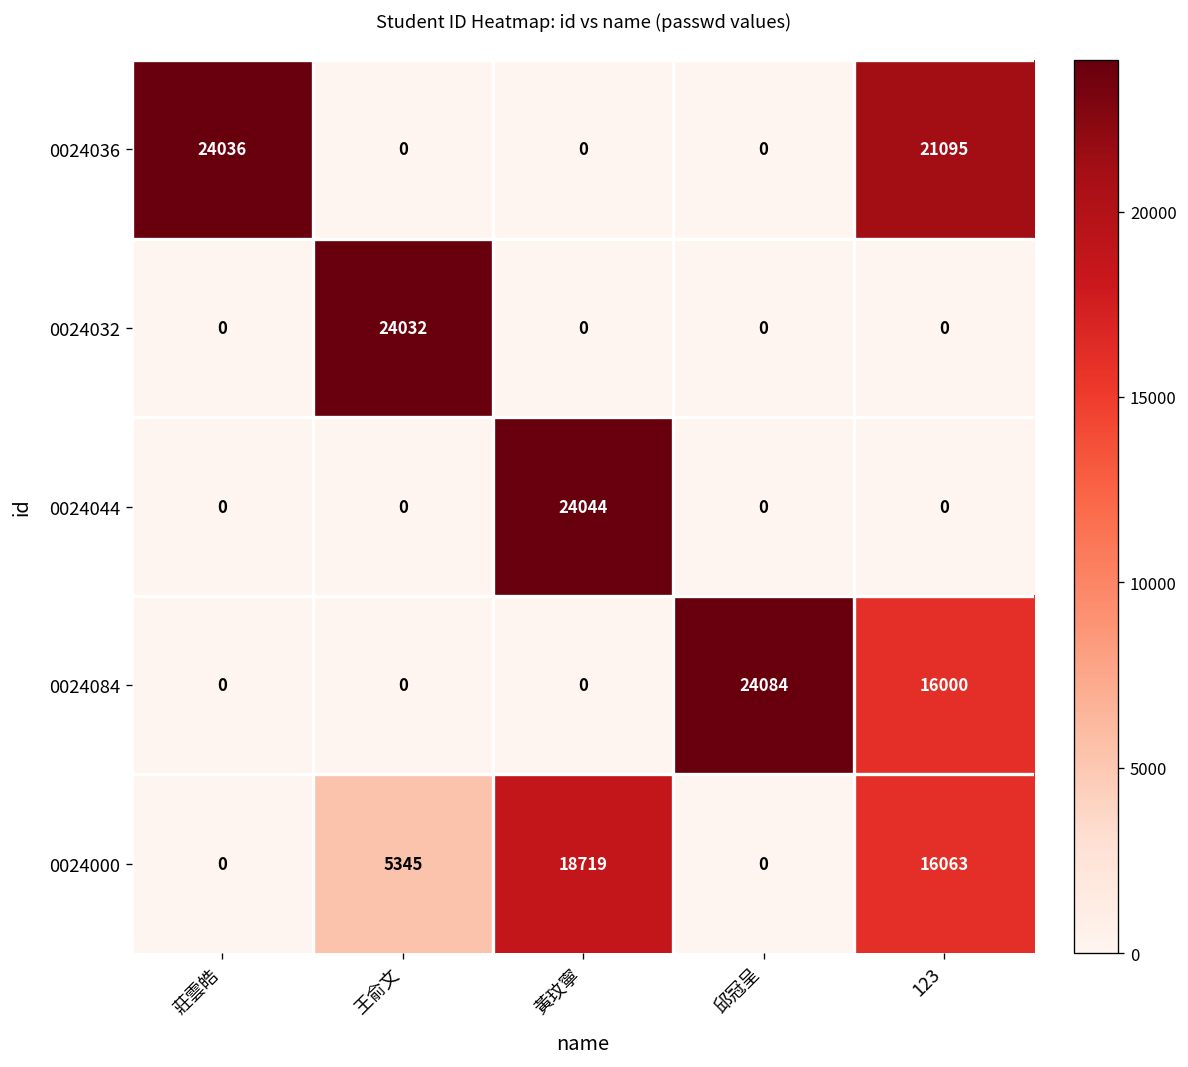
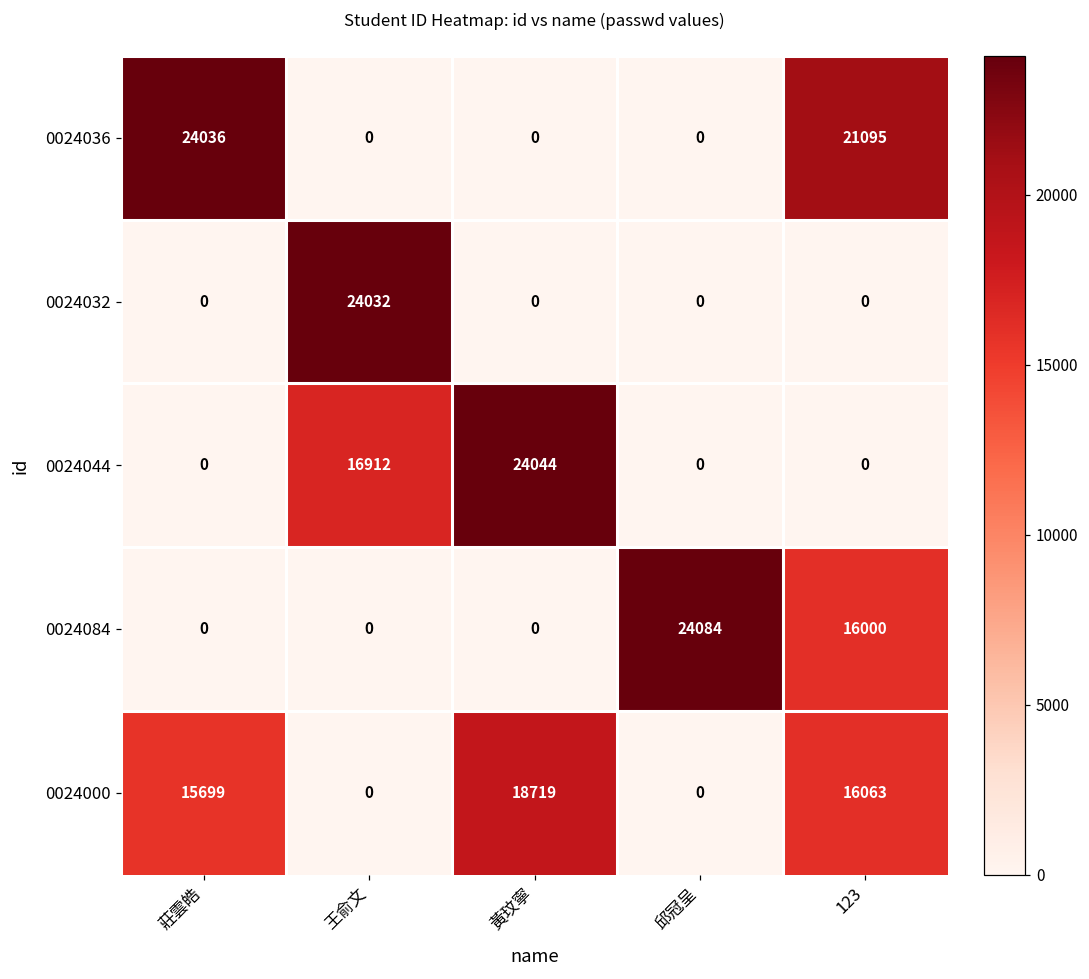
  {
    "0024036": {
      "莊雲皓": 24036,
      "王俞文": 0,
      "黃玟寧": 0,
      "邱冠呈": 0,
      "123": 21095
    },
    "0024032": {
      "莊雲皓": 0,
      "王俞文": 24032,
      "黃玟寧": 0,
      "邱冠呈": 0,
      "123": 0
    },
    "0024044": {
      "莊雲皓": 0,
-     "王俞文": 0,
+     "王俞文": 16912,
      "黃玟寧": 24044,
      "邱冠呈": 0,
      "123": 0
    },
    "0024084": {
      "莊雲皓": 0,
      "王俞文": 0,
      "黃玟寧": 0,
      "邱冠呈": 24084,
      "123": 16000
    },
    "0024000": {
-     "莊雲皓": 0,
-     "王俞文": 5345,
+     "莊雲皓": 15699,
+     "王俞文": 0,
      "黃玟寧": 18719,
      "邱冠呈": 0,
      "123": 16063
    }
  }
